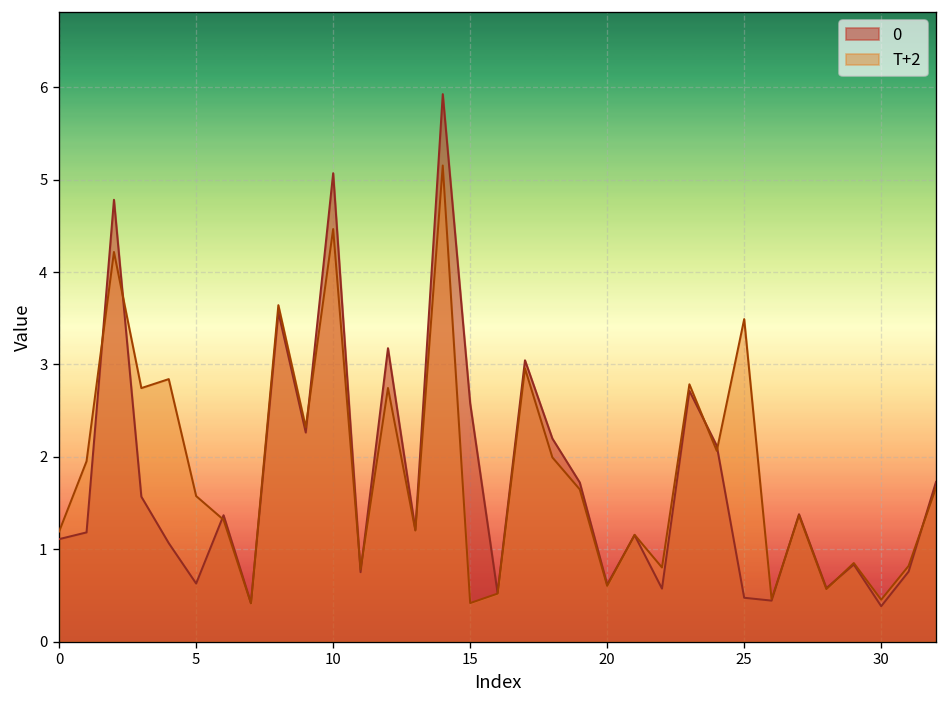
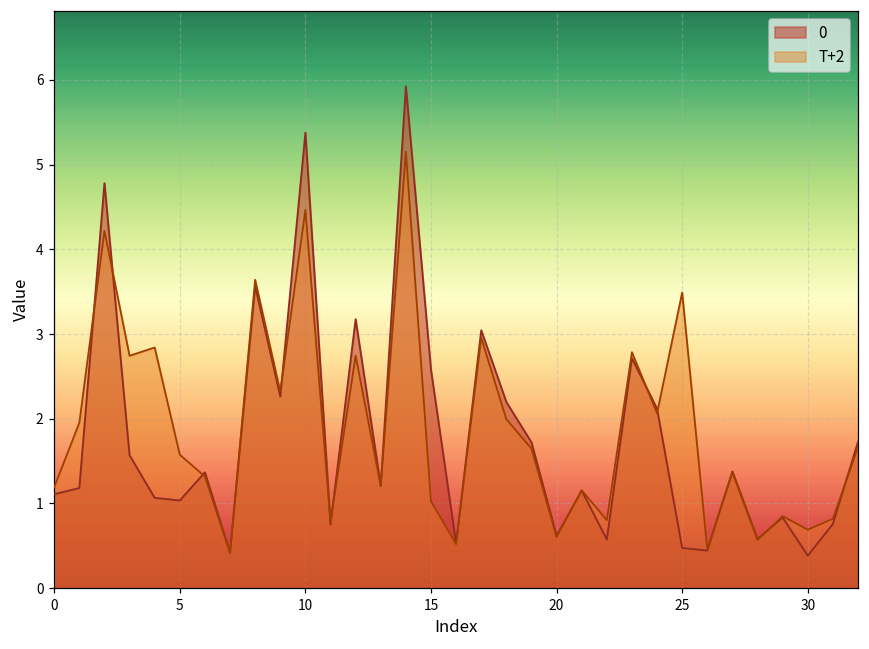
  {
    "0": {
      "0": 1.1,
-     "5": 0.6,
-     "10": 5.1,
+     "5": 1.0,
+     "10": 5.4,
      "15": 2.6,
      "25": 0.5,
      "30": 0.4
    },
    "T+2": {
      "0": 1.2,
      "5": 1.6,
      "10": 4.5,
-     "15": 0.4,
+     "15": 1.0,
      "25": 3.5,
-     "30": 0.5
+     "30": 0.7
    }
  }
